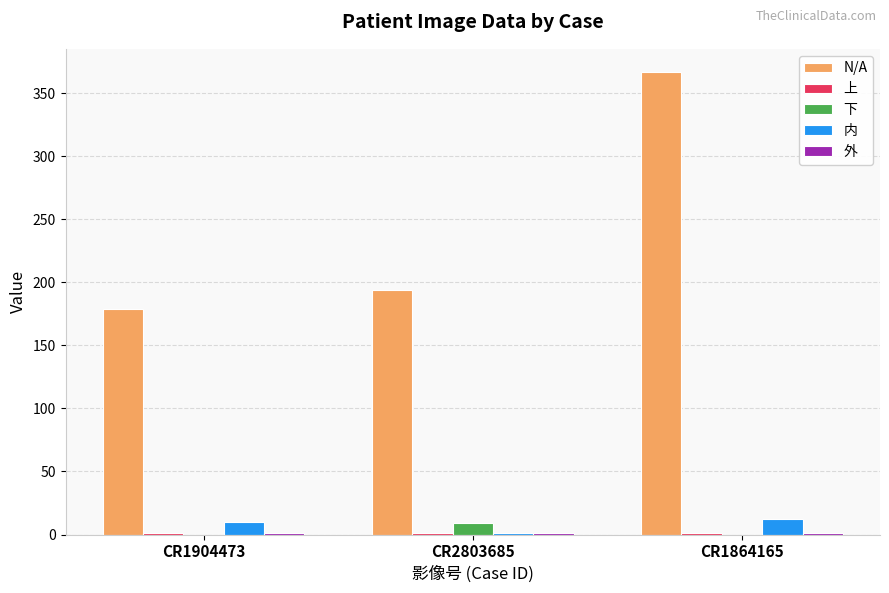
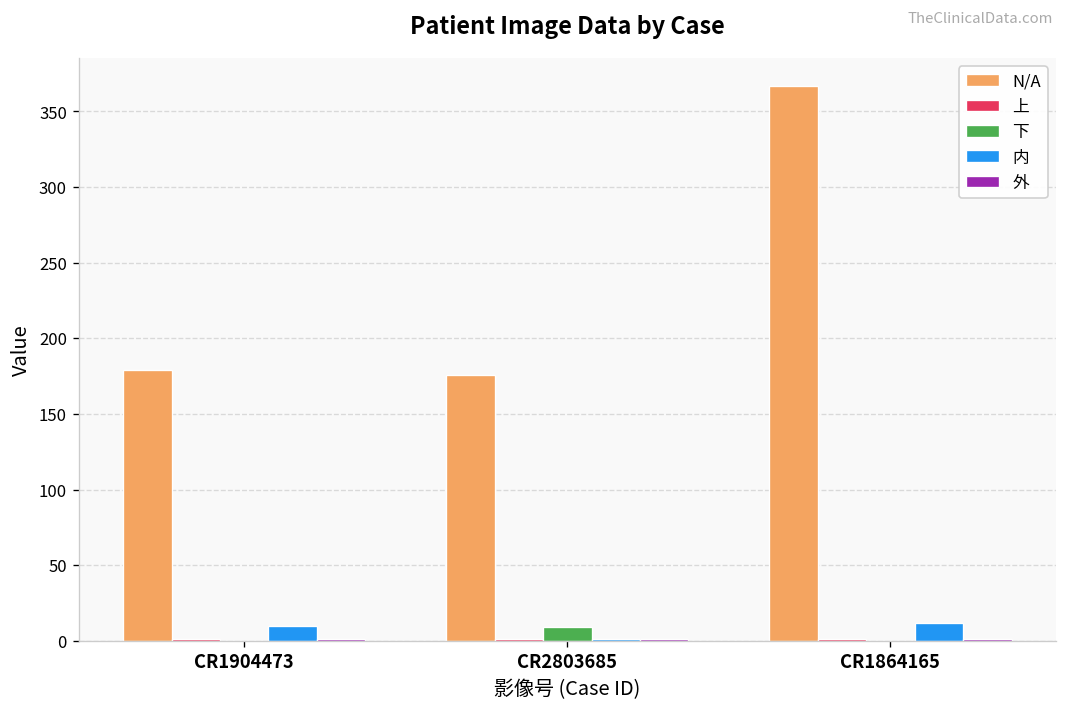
  {
    "N/A": {
      "CR1904473": 179,
-     "CR2803685": 194,
+     "CR2803685": 176,
      "CR1864165": 367
    },
    "下": {
      "CR1904473": 0,
      "CR2803685": 9,
      "CR1864165": 0
    },
    "内": {
      "CR1904473": 10,
      "CR1864165": 12
    }
  }
